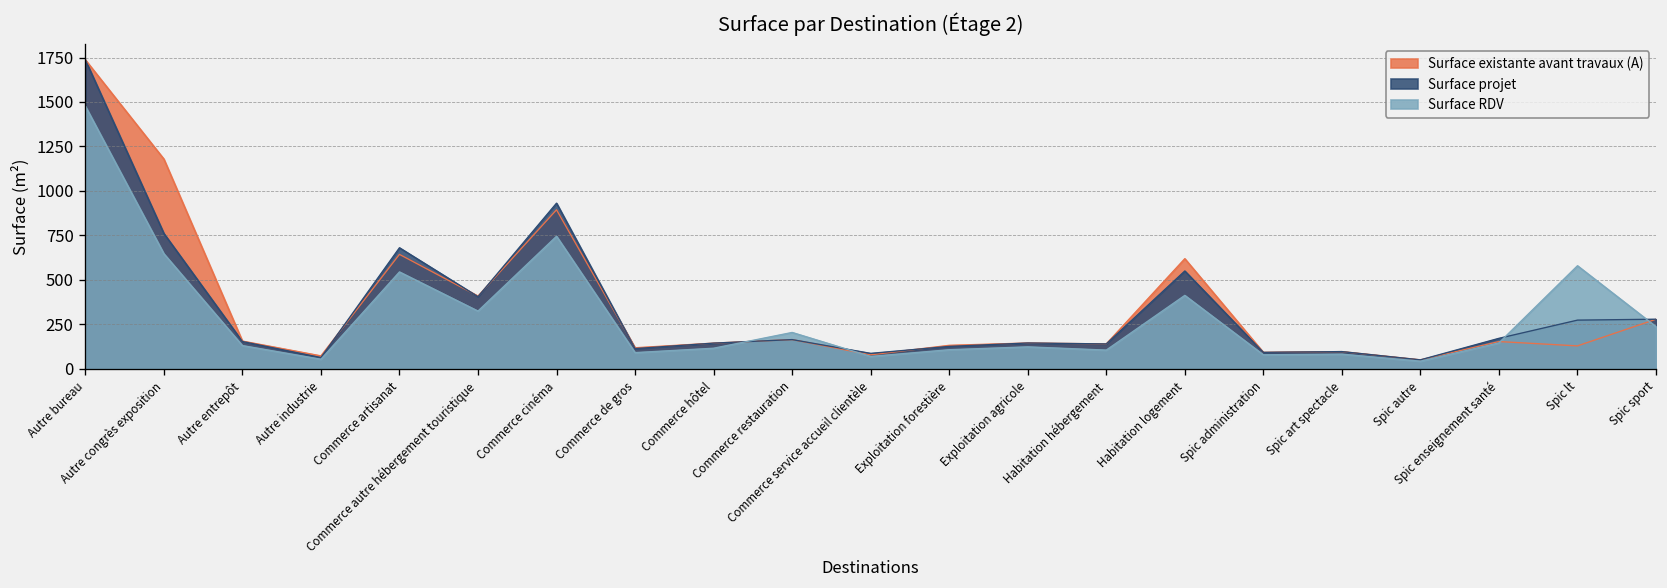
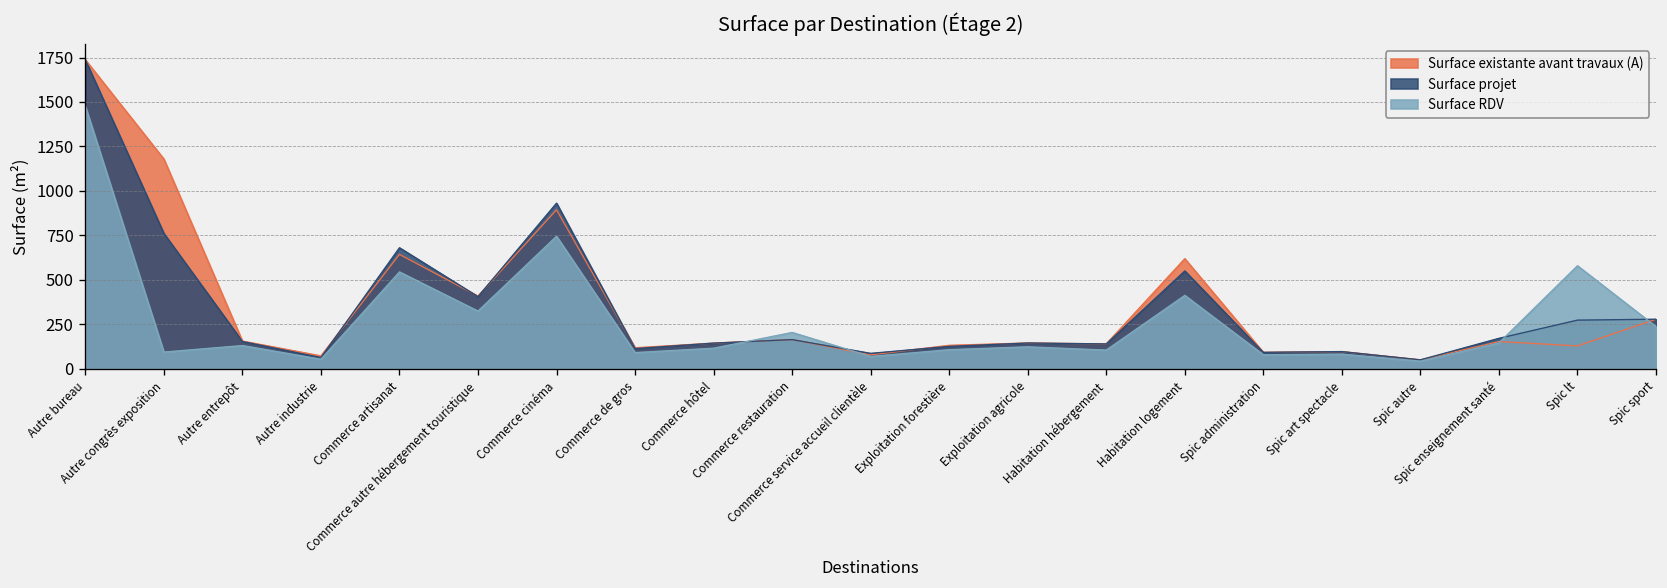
  {
    "Surface existante avant travaux (A)": {
      "Autre congrès exposition": 1180,
      "Commerce artisanat": 640,
      "Commerce cinéma": 890,
      "Habitation logement": 620,
      "Spic lt": 130
    },
    "Surface projet": {
      "Autre congrès exposition": 760,
      "Commerce artisanat": 680,
      "Commerce cinéma": 930,
      "Habitation logement": 550,
      "Spic enseignement santé": 170,
      "Spic lt": 270
    },
    "Surface RDV": {
      "Autre bureau": 1480,
-     "Autre congrès exposition": 650,
+     "Autre congrès exposition": 90,
      "Autre entrepôt": 130,
      "Commerce artisanat": 540,
      "Commerce autre hébergement touristique": 320,
      "Commerce cinéma": 740,
      "Commerce de gros": 90,
      "Commerce hôtel": 110,
      "Commerce restauration": 200,
      "Exploitation forestière": 110,
      "Exploitation agricole": 120,
      "Habitation hébergement": 100,
      "Habitation logement": 410,
      "Spic lt": 580,
      "Spic sport": 240
    }
  }
